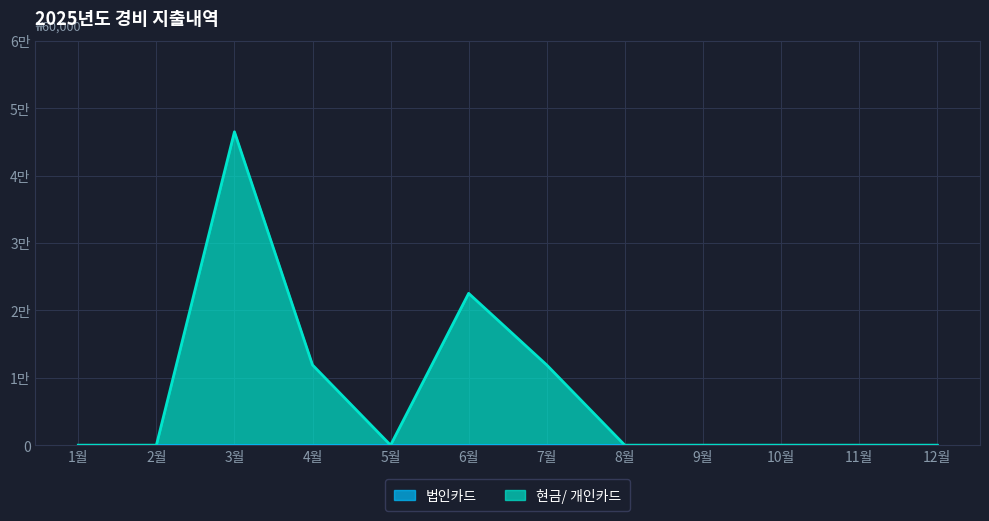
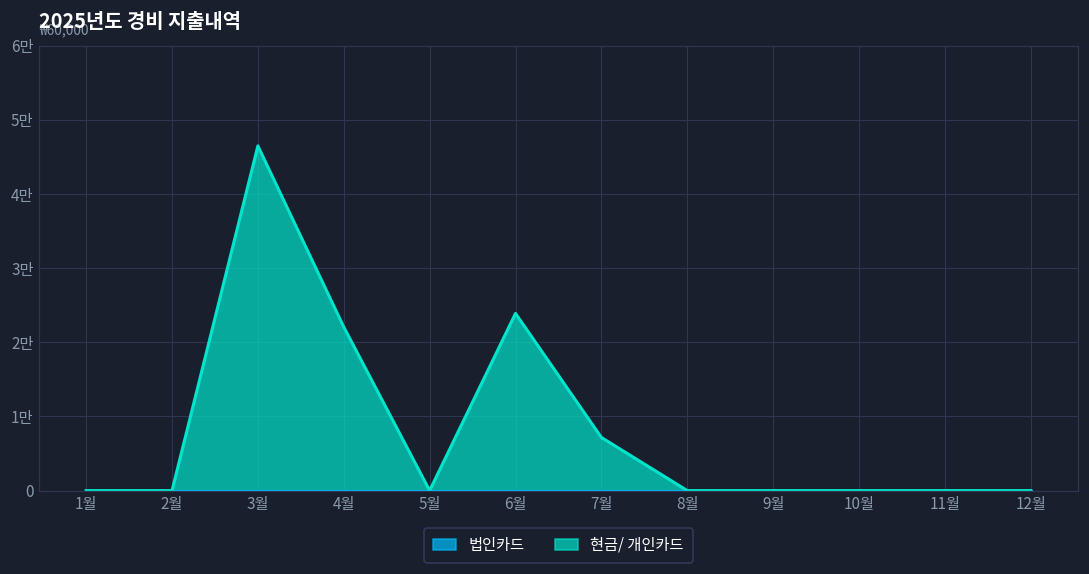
  {
    "법인카드": {
      "3월": "0.0만",
      "4월": "0.0만",
      "6월": "0.0만",
      "7월": "0.0만"
    },
    "현금/ 개인카드": {
      "3월": "4.7만",
-     "4월": "1.2만",
-     "6월": "2.3만",
-     "7월": "1.2만"
+     "4월": "2.2만",
+     "6월": "2.4만",
+     "7월": "0.7만"
    }
  }
